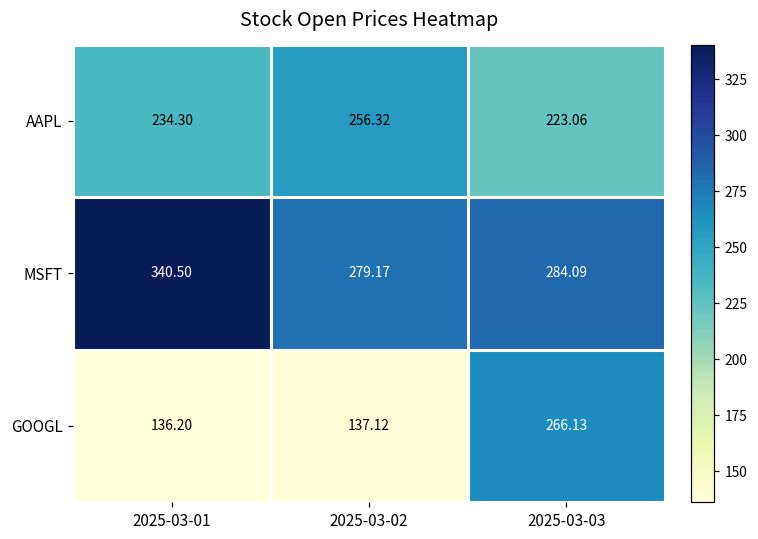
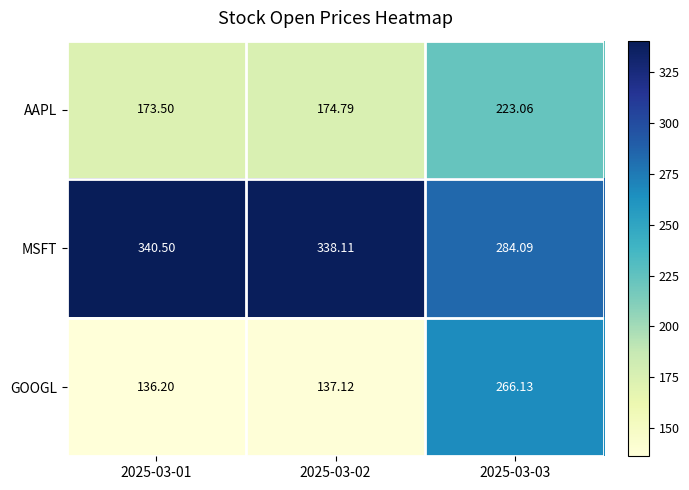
  {
    "AAPL": {
-     "2025-03-01": 234.30,
-     "2025-03-02": 256.32,
+     "2025-03-01": 173.50,
+     "2025-03-02": 174.79,
      "2025-03-03": 223.06
    },
    "MSFT": {
      "2025-03-01": 340.50,
-     "2025-03-02": 279.17,
+     "2025-03-02": 338.11,
      "2025-03-03": 284.09
    },
    "GOOGL": {
      "2025-03-01": 136.20,
      "2025-03-02": 137.12,
      "2025-03-03": 266.13
    }
  }
